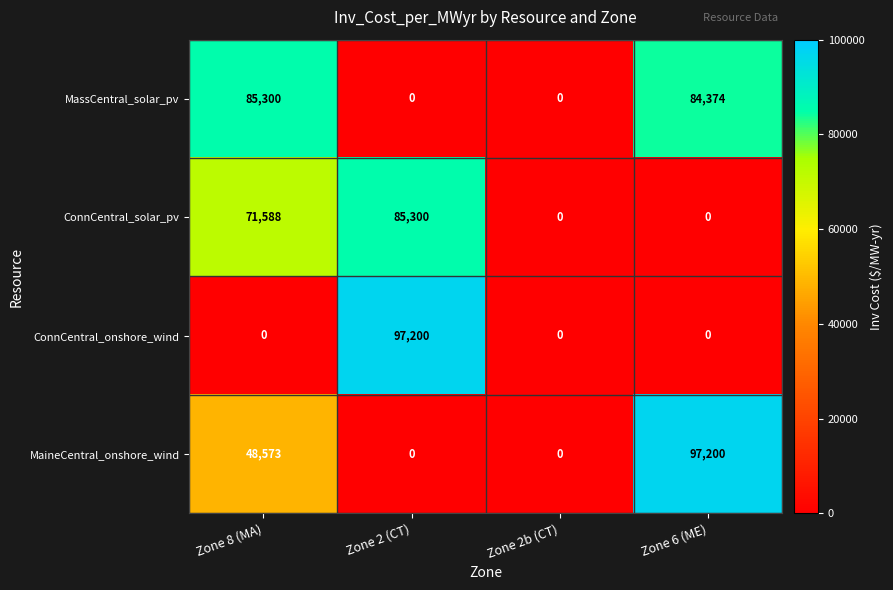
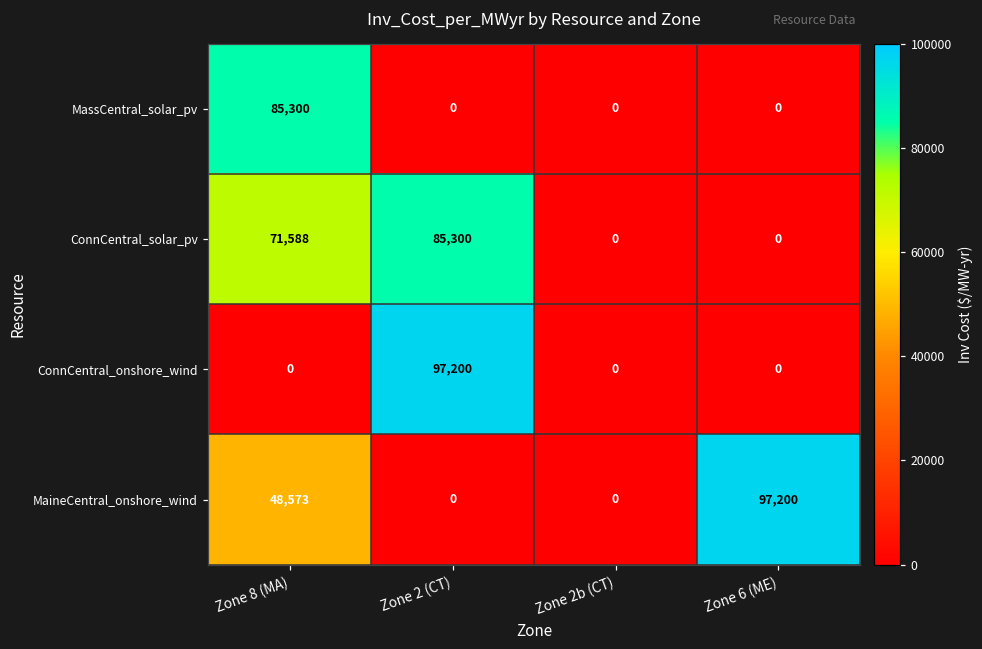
  {
    "MassCentral_solar_pv": {
      "Zone 8 (MA)": "85,300",
      "Zone 2 (CT)": "0",
      "Zone 2b (CT)": "0",
-     "Zone 6 (ME)": "84,374"
+     "Zone 6 (ME)": "0"
    },
    "ConnCentral_solar_pv": {
      "Zone 8 (MA)": "71,588",
      "Zone 2 (CT)": "85,300",
      "Zone 2b (CT)": "0",
      "Zone 6 (ME)": "0"
    },
    "ConnCentral_onshore_wind": {
      "Zone 8 (MA)": "0",
      "Zone 2 (CT)": "97,200",
      "Zone 2b (CT)": "0",
      "Zone 6 (ME)": "0"
    },
    "MaineCentral_onshore_wind": {
      "Zone 8 (MA)": "48,573",
      "Zone 2 (CT)": "0",
      "Zone 2b (CT)": "0",
      "Zone 6 (ME)": "97,200"
    }
  }
